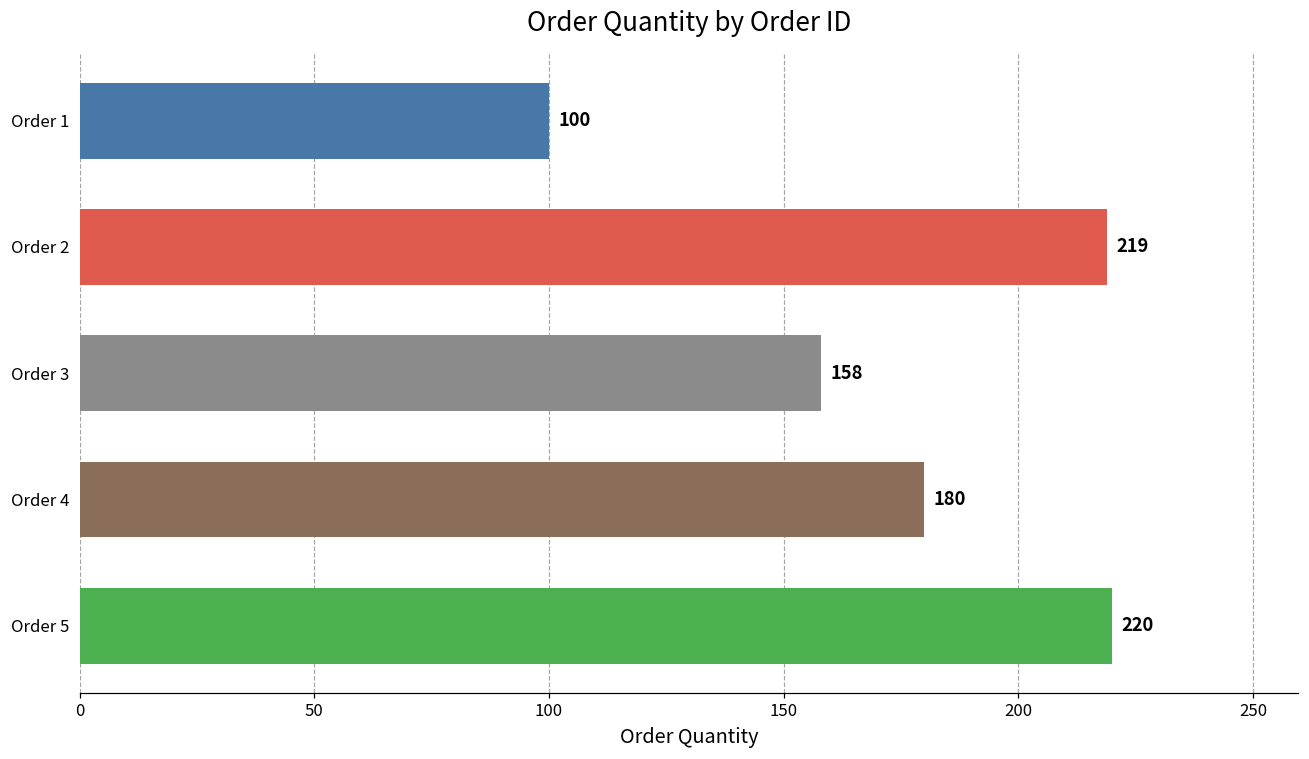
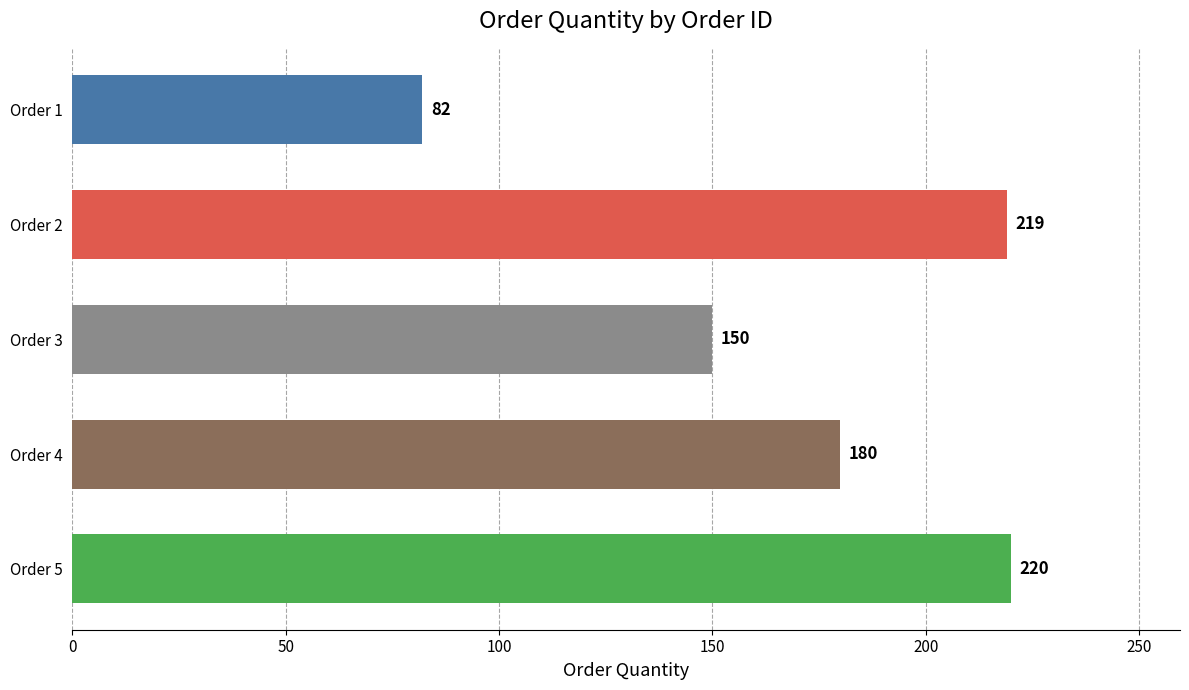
  {
-   "Order 1": 100,
+   "Order 1": 82,
    "Order 2": 219,
-   "Order 3": 158,
+   "Order 3": 150,
    "Order 4": 180,
    "Order 5": 220
  }
